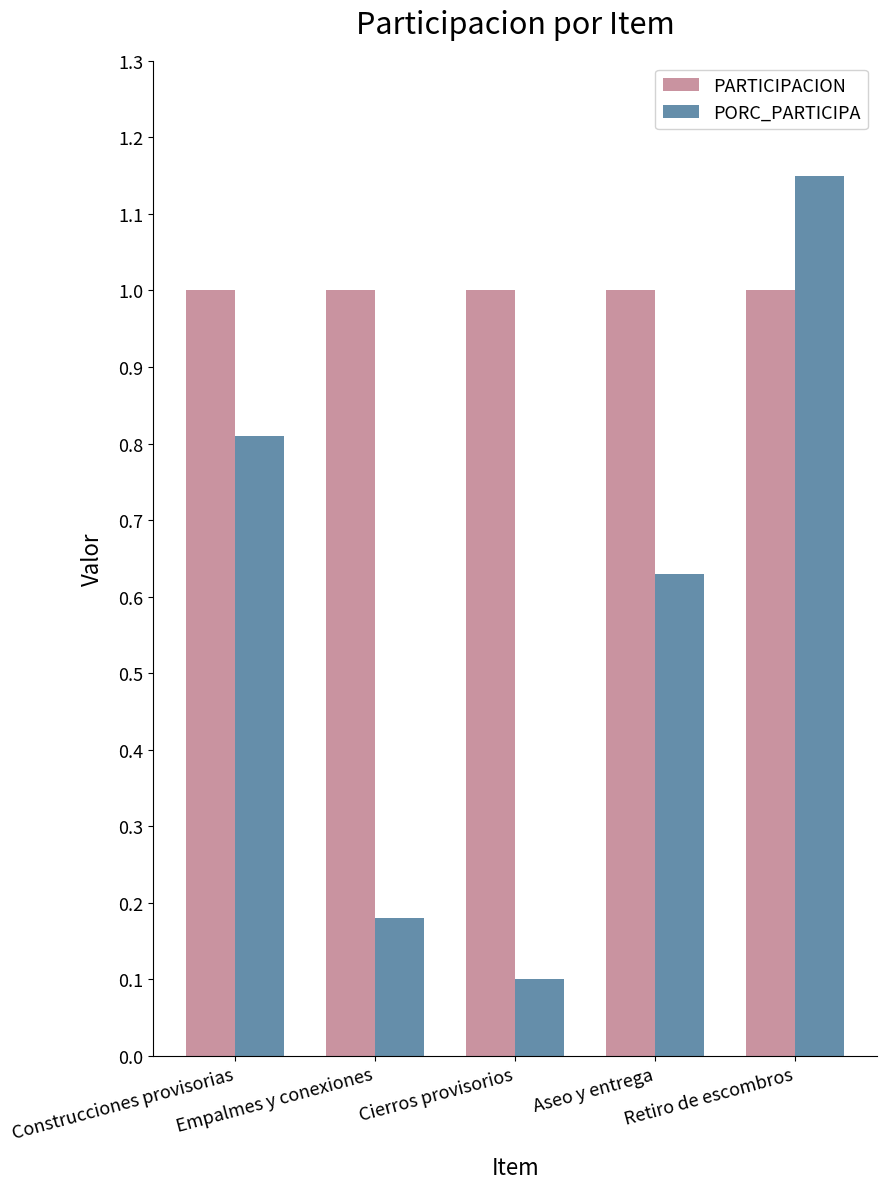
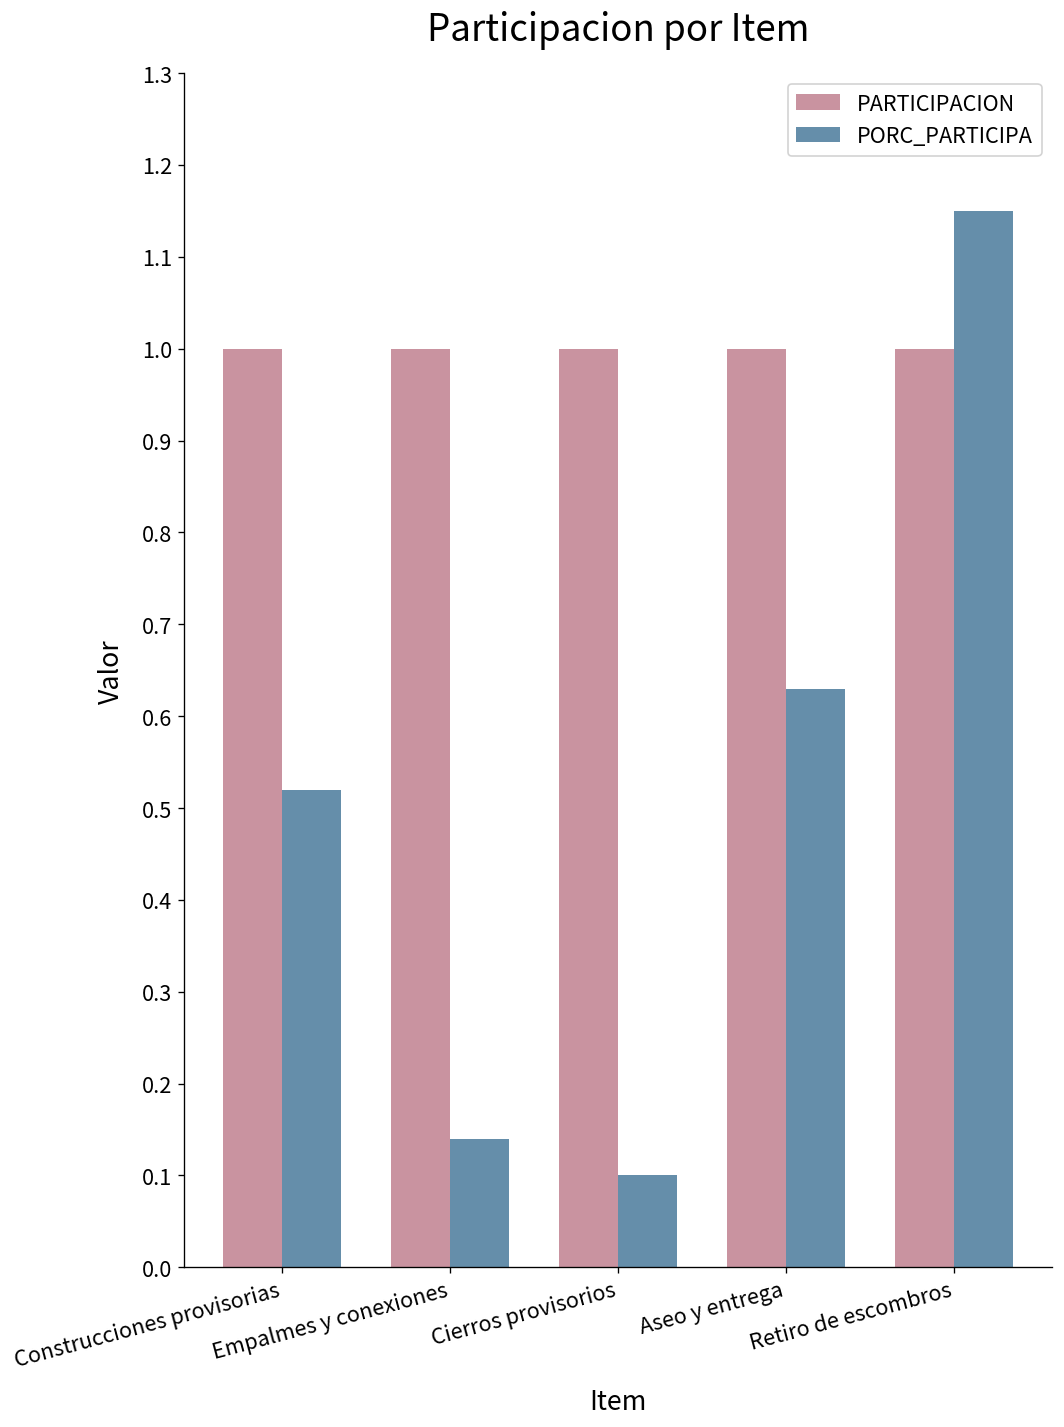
  {
    "PARTICIPACION": {
      "Construcciones provisorias": 1.00,
      "Empalmes y conexiones": 1.00,
      "Cierros provisorios": 1.00,
      "Aseo y entrega": 1.00,
      "Retiro de escombros": 1.00
    },
    "PORC_PARTICIPA": {
-     "Construcciones provisorias": 0.81,
-     "Empalmes y conexiones": 0.18,
+     "Construcciones provisorias": 0.52,
+     "Empalmes y conexiones": 0.14,
      "Cierros provisorios": 0.10,
      "Aseo y entrega": 0.63,
      "Retiro de escombros": 1.15
    }
  }
